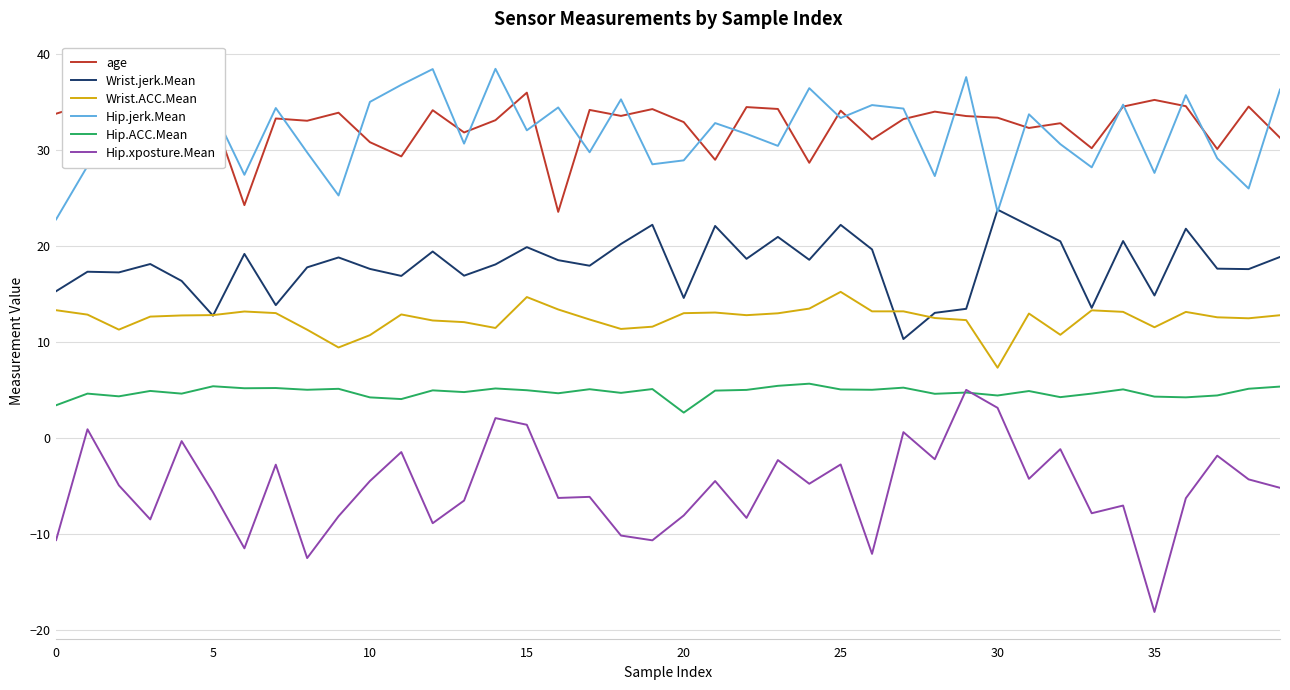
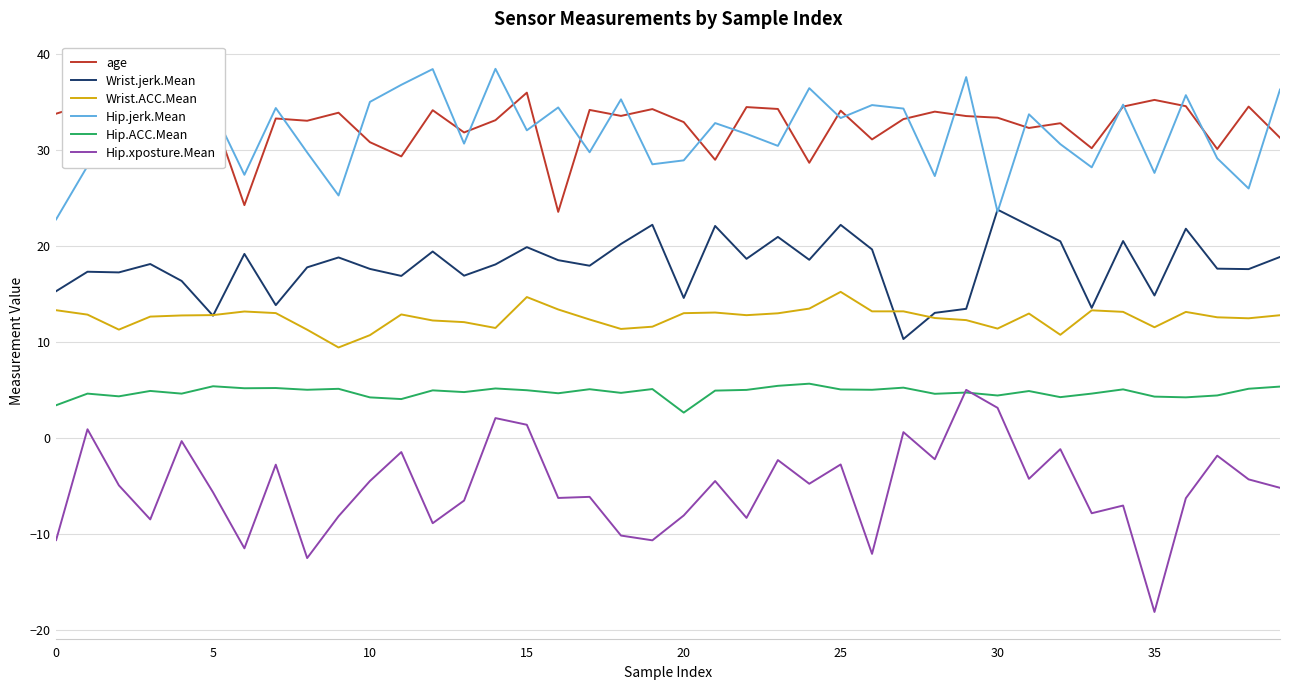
  {
    "age": {
      "0": 34,
      "10": 31,
      "15": 36,
      "20": 33,
      "25": 34,
      "30": 33,
      "35": 35
    },
    "Wrist.jerk.Mean": {
      "0": 15,
      "10": 18,
      "15": 20,
      "20": 15,
      "25": 22,
      "35": 15
    },
    "Wrist.ACC.Mean": {
      "0": 13,
      "10": 11,
      "15": 15,
      "20": 13,
      "25": 15,
-     "30": 7,
+     "30": 11,
      "35": 12
    },
    "Hip.jerk.Mean": {
      "0": 23,
      "10": 35,
      "15": 32,
      "20": 29,
      "25": 33,
      "35": 28
    },
    "Hip.ACC.Mean": {
      "0": 3,
      "5": 5,
      "10": 4,
      "15": 5,
      "20": 3,
      "25": 5,
      "30": 4,
      "35": 4
    },
    "Hip.xposture.Mean": {
      "0": -11,
      "5": -6,
      "10": -5,
      "15": 1,
      "20": -8,
      "25": -3,
      "30": 3,
      "35": -18
    }
  }
